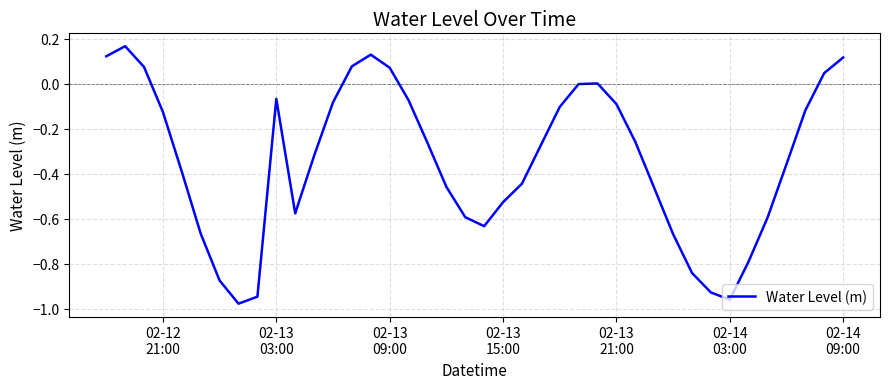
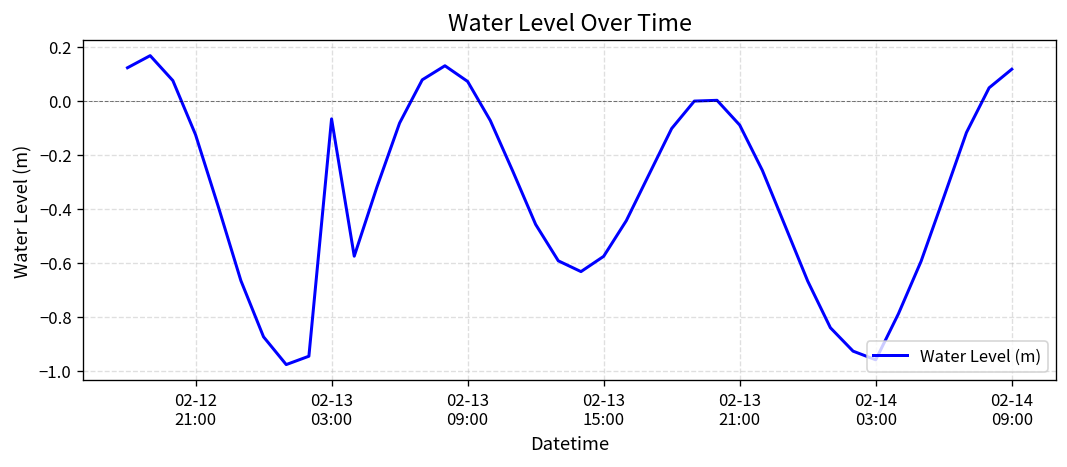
  {
    "02-12 21:00": -0.13,
    "02-13 03:00": -0.07,
    "02-13 09:00": 0.07,
-   "02-13 15:00": -0.53,
+   "02-13 15:00": -0.58,
    "02-13 21:00": -0.09,
    "02-14 09:00": 0.12
  }
